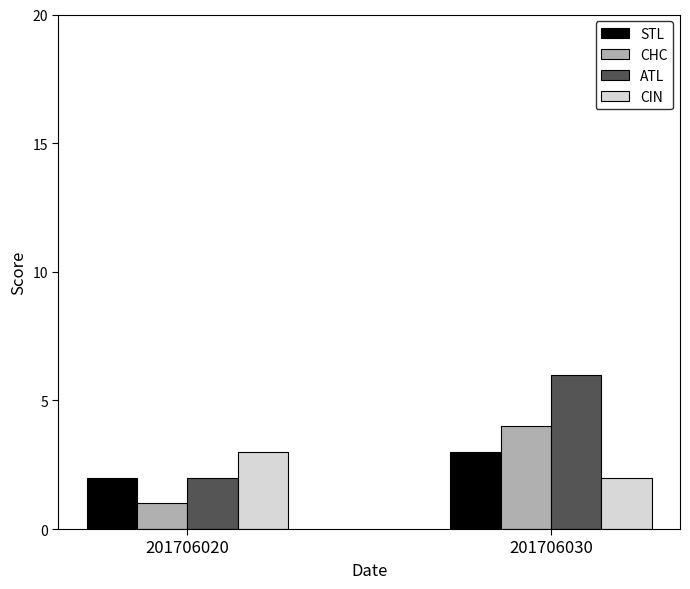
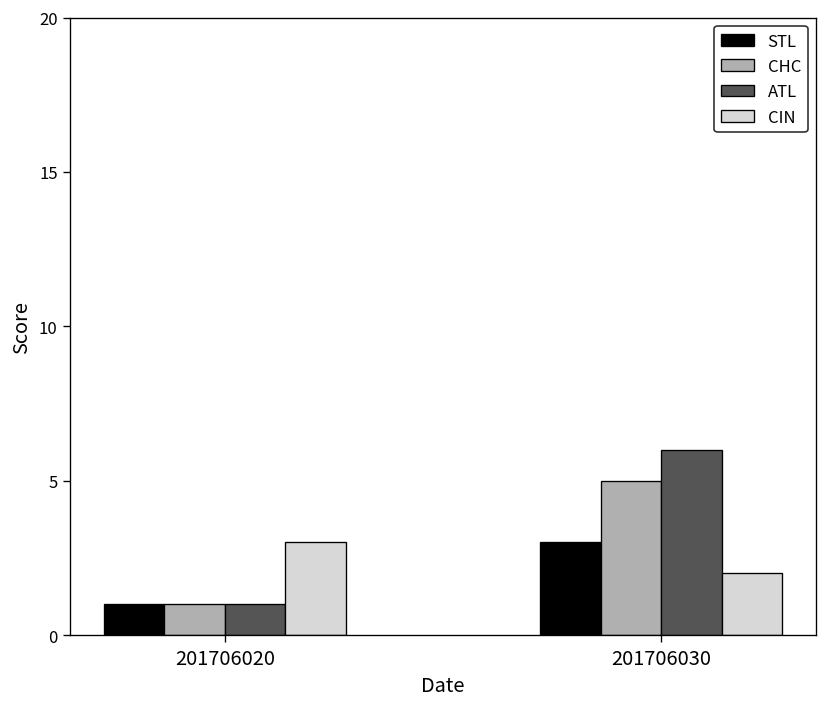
  {
    "STL": {
-     "201706020": 2,
+     "201706020": 1,
      "201706030": 3
    },
    "CHC": {
      "201706020": 1,
-     "201706030": 4
+     "201706030": 5
    },
    "ATL": {
-     "201706020": 2,
+     "201706020": 1,
      "201706030": 6
    },
    "CIN": {
      "201706020": 3,
      "201706030": 2
    }
  }
